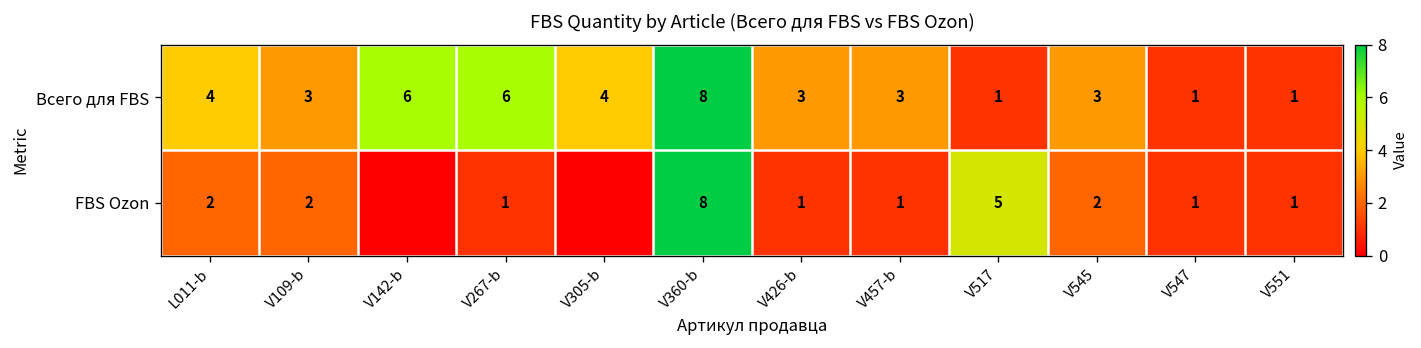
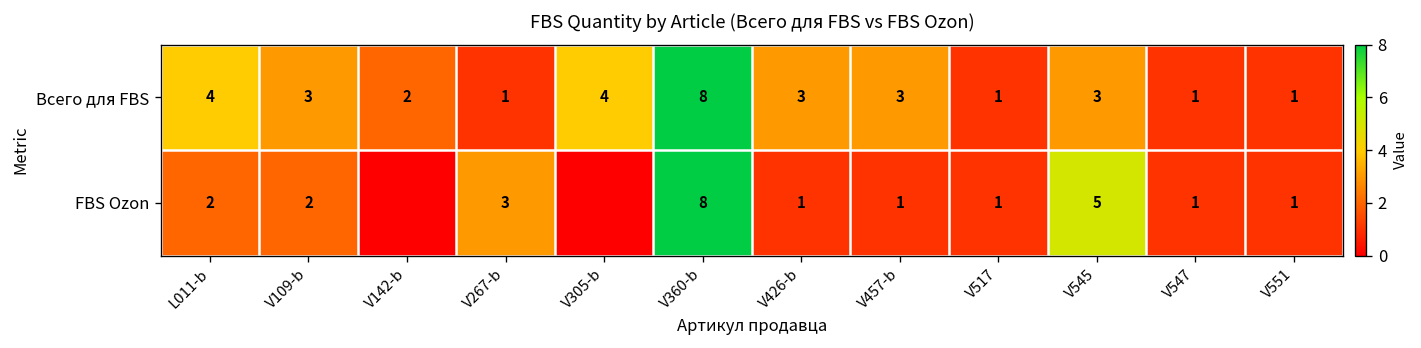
  {
    "Всего для FBS": {
      "L011-b": 4,
      "V109-b": 3,
-     "V142-b": 6,
-     "V267-b": 6,
+     "V142-b": 2,
+     "V267-b": 1,
      "V305-b": 4,
      "V360-b": 8,
      "V426-b": 3,
      "V457-b": 3,
      "V517": 1,
      "V545": 3,
      "V547": 1,
      "V551": 1
    },
    "FBS Ozon": {
      "L011-b": 2,
      "V109-b": 2,
-     "V267-b": 1,
+     "V267-b": 3,
      "V360-b": 8,
      "V426-b": 1,
      "V457-b": 1,
-     "V517": 5,
-     "V545": 2,
+     "V517": 1,
+     "V545": 5,
      "V547": 1,
      "V551": 1
    }
  }
